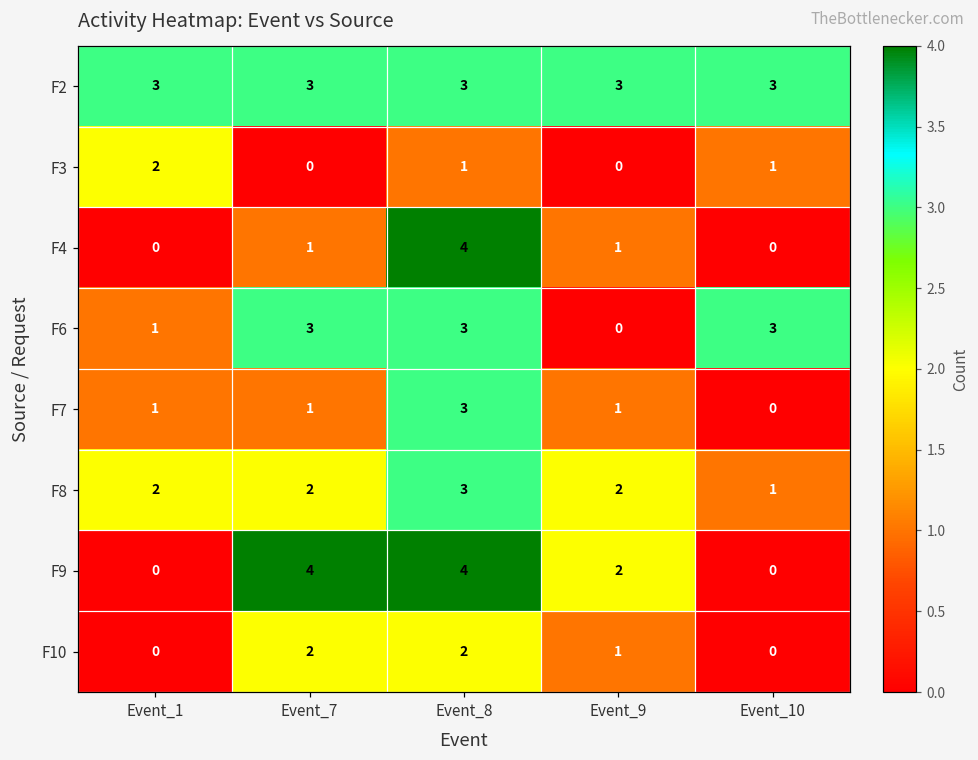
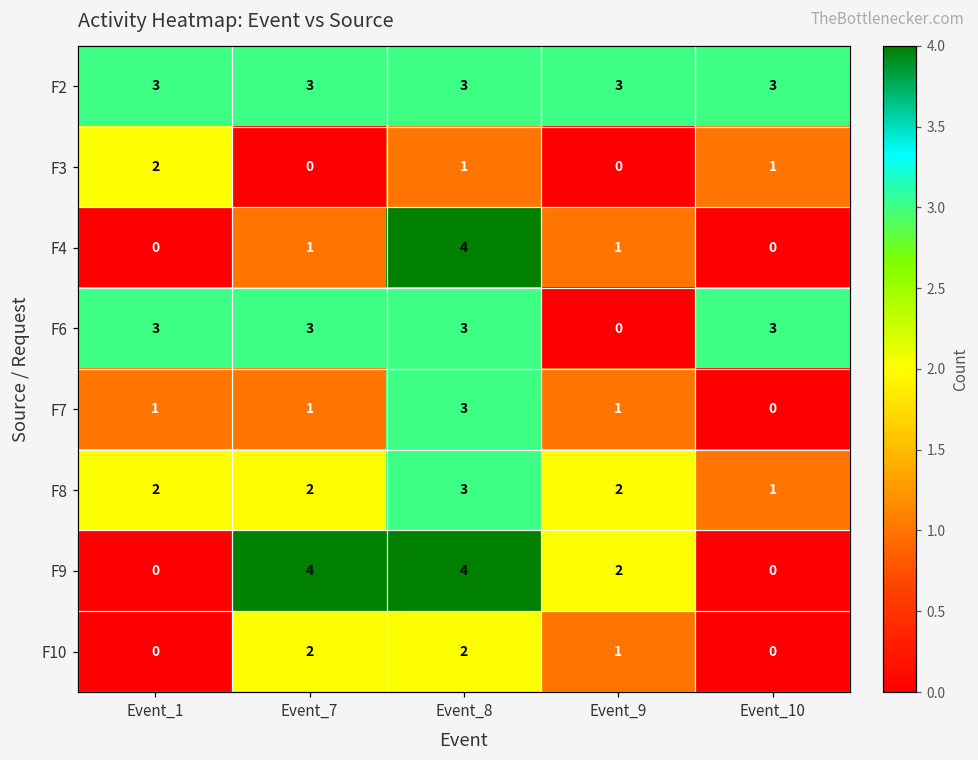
  {
    "F2": {
      "Event_1": 3,
      "Event_7": 3,
      "Event_8": 3,
      "Event_9": 3,
      "Event_10": 3
    },
    "F3": {
      "Event_1": 2,
      "Event_7": 0,
      "Event_8": 1,
      "Event_9": 0,
      "Event_10": 1
    },
    "F4": {
      "Event_1": 0,
      "Event_7": 1,
      "Event_8": 4,
      "Event_9": 1,
      "Event_10": 0
    },
    "F6": {
-     "Event_1": 1,
+     "Event_1": 3,
      "Event_7": 3,
      "Event_8": 3,
      "Event_9": 0,
      "Event_10": 3
    },
    "F7": {
      "Event_1": 1,
      "Event_7": 1,
      "Event_8": 3,
      "Event_9": 1,
      "Event_10": 0
    },
    "F8": {
      "Event_1": 2,
      "Event_7": 2,
      "Event_8": 3,
      "Event_9": 2,
      "Event_10": 1
    },
    "F9": {
      "Event_1": 0,
      "Event_7": 4,
      "Event_8": 4,
      "Event_9": 2,
      "Event_10": 0
    },
    "F10": {
      "Event_1": 0,
      "Event_7": 2,
      "Event_8": 2,
      "Event_9": 1,
      "Event_10": 0
    }
  }
